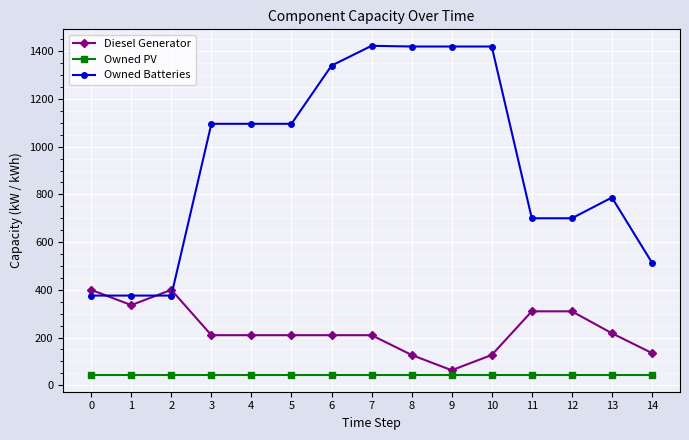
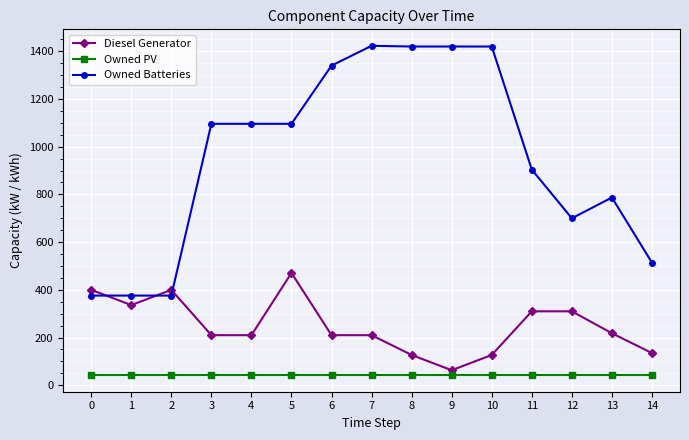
  {
    "Diesel Generator": {
      "0": 400,
      "1": 340,
      "2": 400,
      "3": 210,
      "4": 210,
-     "5": 210,
+     "5": 470,
      "6": 210,
      "7": 210,
      "8": 130,
      "9": 60,
      "10": 130,
      "11": 310,
      "12": 310,
      "13": 220,
      "14": 140
    },
    "Owned PV": {
      "0": 40,
      "1": 40,
      "2": 40,
      "3": 40,
      "4": 40,
      "5": 40,
      "6": 40,
      "7": 40,
      "8": 40,
      "9": 40,
      "10": 40,
      "11": 40,
      "12": 40,
      "13": 40,
      "14": 40
    },
    "Owned Batteries": {
      "0": 380,
      "1": 380,
      "2": 380,
      "3": 1100,
      "4": 1100,
      "5": 1100,
      "6": 1340,
      "7": 1420,
      "8": 1420,
      "9": 1420,
      "10": 1420,
-     "11": 700,
+     "11": 900,
      "12": 700,
      "13": 790,
      "14": 510
    }
  }
